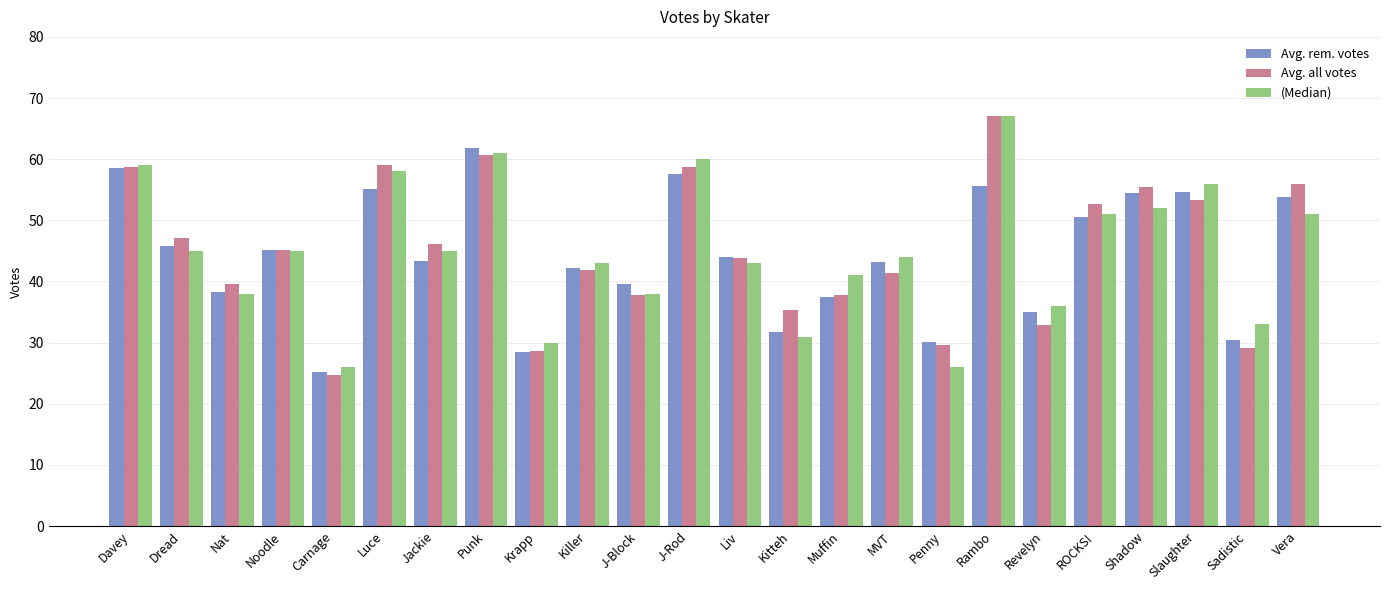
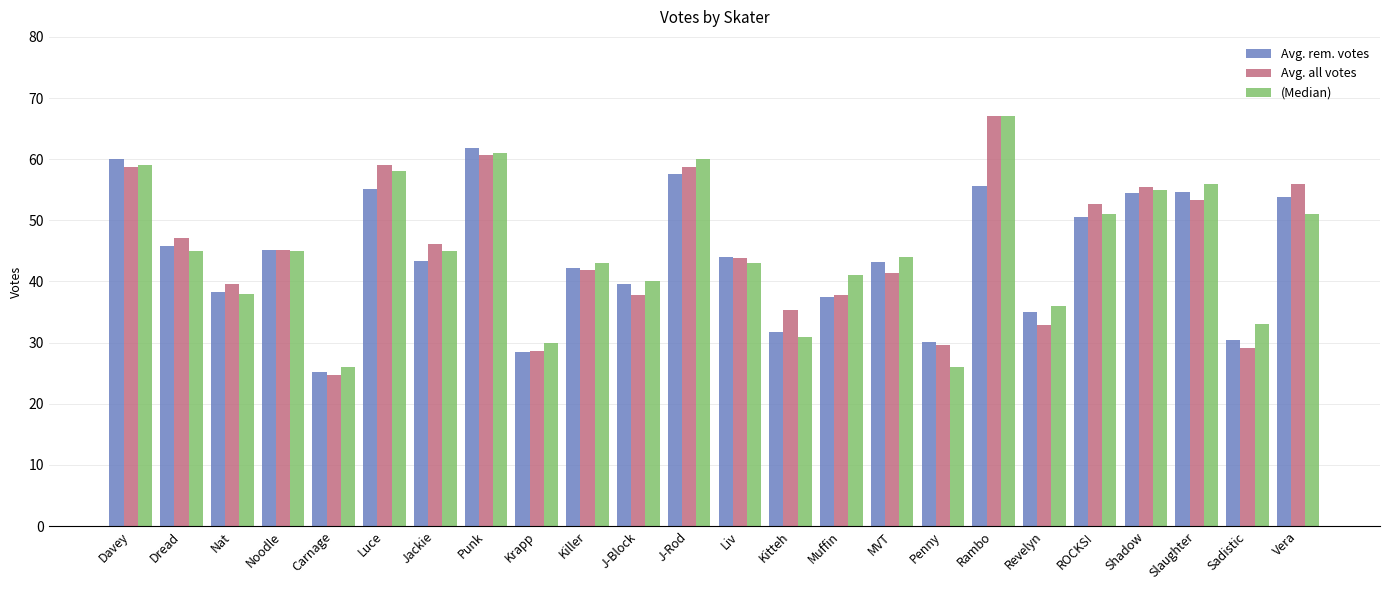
  {
    "Avg. rem. votes": {
-     "Davey": 59,
+     "Davey": 60,
      "Dread": 46,
      "Nat": 38,
      "Noodle": 45,
      "Carnage": 25,
      "Luce": 55,
      "Jackie": 43,
      "Punk": 62,
      "Krapp": 28,
      "Killer": 42,
      "J-Block": 40,
      "J-Rod": 58,
      "Liv": 44,
      "Kitteh": 32,
      "Muffin": 38,
      "MVT": 43,
      "Penny": 30,
      "Rambo": 56,
      "Revelyn": 35,
      "ROCKS!": 51,
      "Shadow": 54,
      "Slaughter": 55,
      "Sadistic": 30,
      "Vera": 54
    },
    "Avg. all votes": {
      "Davey": 59,
      "Dread": 47,
      "Nat": 40,
      "Noodle": 45,
      "Carnage": 25,
      "Luce": 59,
      "Jackie": 46,
      "Punk": 61,
      "Krapp": 29,
      "Killer": 42,
      "J-Block": 38,
      "J-Rod": 59,
      "Liv": 44,
      "Kitteh": 35,
      "Muffin": 38,
      "MVT": 41,
      "Penny": 30,
      "Rambo": 67,
      "Revelyn": 33,
      "ROCKS!": 53,
      "Shadow": 55,
      "Slaughter": 53,
      "Sadistic": 29,
      "Vera": 56
    },
    "(Median)": {
      "Davey": 59,
      "Dread": 45,
      "Nat": 38,
      "Noodle": 45,
      "Carnage": 26,
      "Luce": 58,
      "Jackie": 45,
      "Punk": 61,
      "Krapp": 30,
      "Killer": 43,
-     "J-Block": 38,
+     "J-Block": 40,
      "J-Rod": 60,
      "Liv": 43,
      "Kitteh": 31,
      "Muffin": 41,
      "MVT": 44,
      "Penny": 26,
      "Rambo": 67,
      "Revelyn": 36,
      "ROCKS!": 51,
-     "Shadow": 52,
+     "Shadow": 55,
      "Slaughter": 56,
      "Sadistic": 33,
      "Vera": 51
    }
  }
